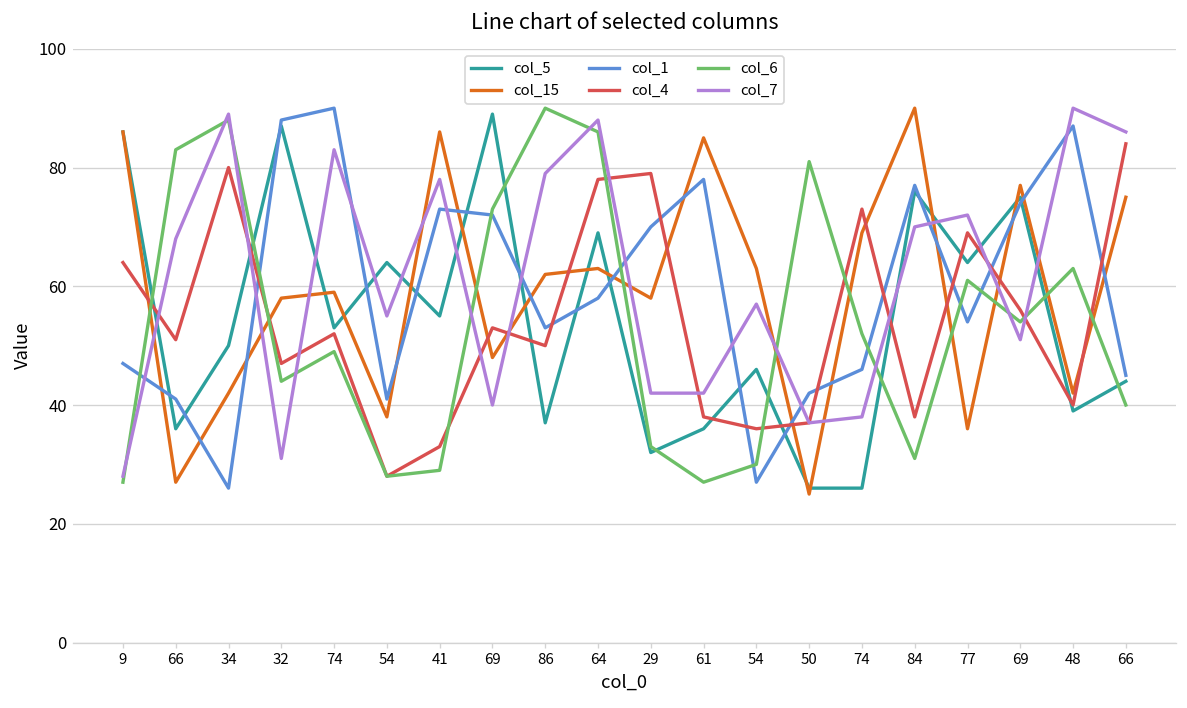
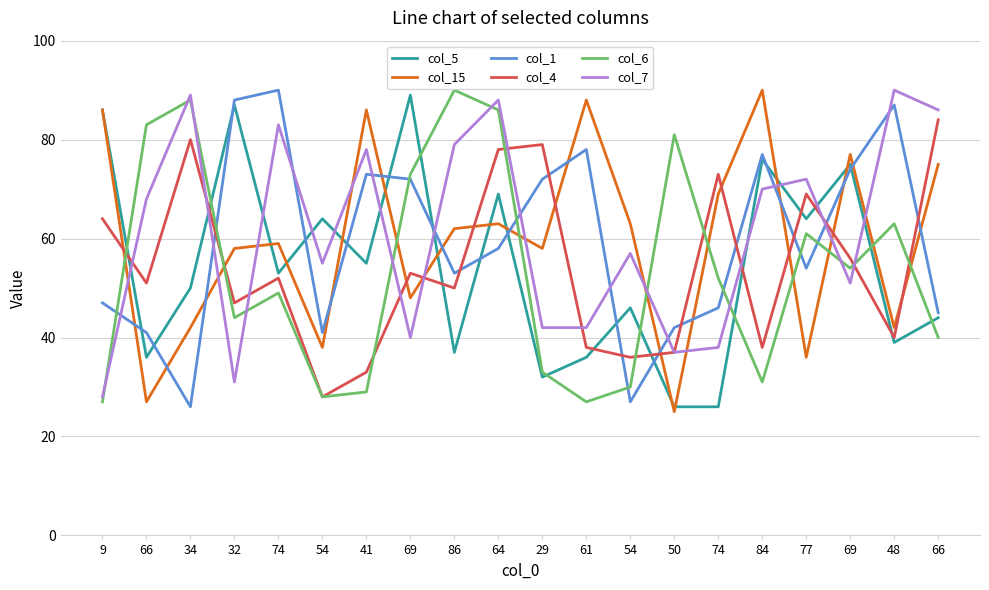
  {
    "col_5": {
      "34": 50,
      "32": 87,
      "41": 55,
      "86": 37,
      "64": 69,
      "29": 32,
      "61": 36,
      "50": 26,
      "84": 76,
      "77": 64,
      "48": 39
    },
    "col_15": {
      "34": 42,
      "32": 58,
      "41": 86,
      "86": 62,
      "64": 63,
      "29": 58,
-     "61": 85,
+     "61": 88,
      "50": 25,
      "84": 90,
      "77": 36,
      "48": 42
    },
    "col_1": {
      "9": 47,
      "34": 26,
      "32": 88,
      "41": 73,
      "86": 53,
      "64": 58,
-     "29": 70,
+     "29": 72,
      "61": 78,
      "50": 42,
      "84": 77,
      "77": 54,
      "48": 87
    },
    "col_4": {
      "9": 64,
      "34": 80,
      "32": 47,
      "41": 33,
      "86": 50,
      "64": 78,
      "29": 79,
      "61": 38,
      "84": 38,
      "77": 69,
      "48": 40
    },
    "col_6": {
      "9": 27,
      "34": 88,
      "32": 44,
      "41": 29,
      "86": 90,
      "64": 86,
      "29": 33,
      "61": 27,
      "50": 81,
      "84": 31,
      "77": 61,
      "48": 63
    },
    "col_7": {
      "9": 28,
      "34": 89,
      "32": 31,
      "41": 78,
      "86": 79,
      "64": 88,
      "29": 42,
      "61": 42,
      "84": 70,
      "77": 72,
      "48": 90
    }
  }
